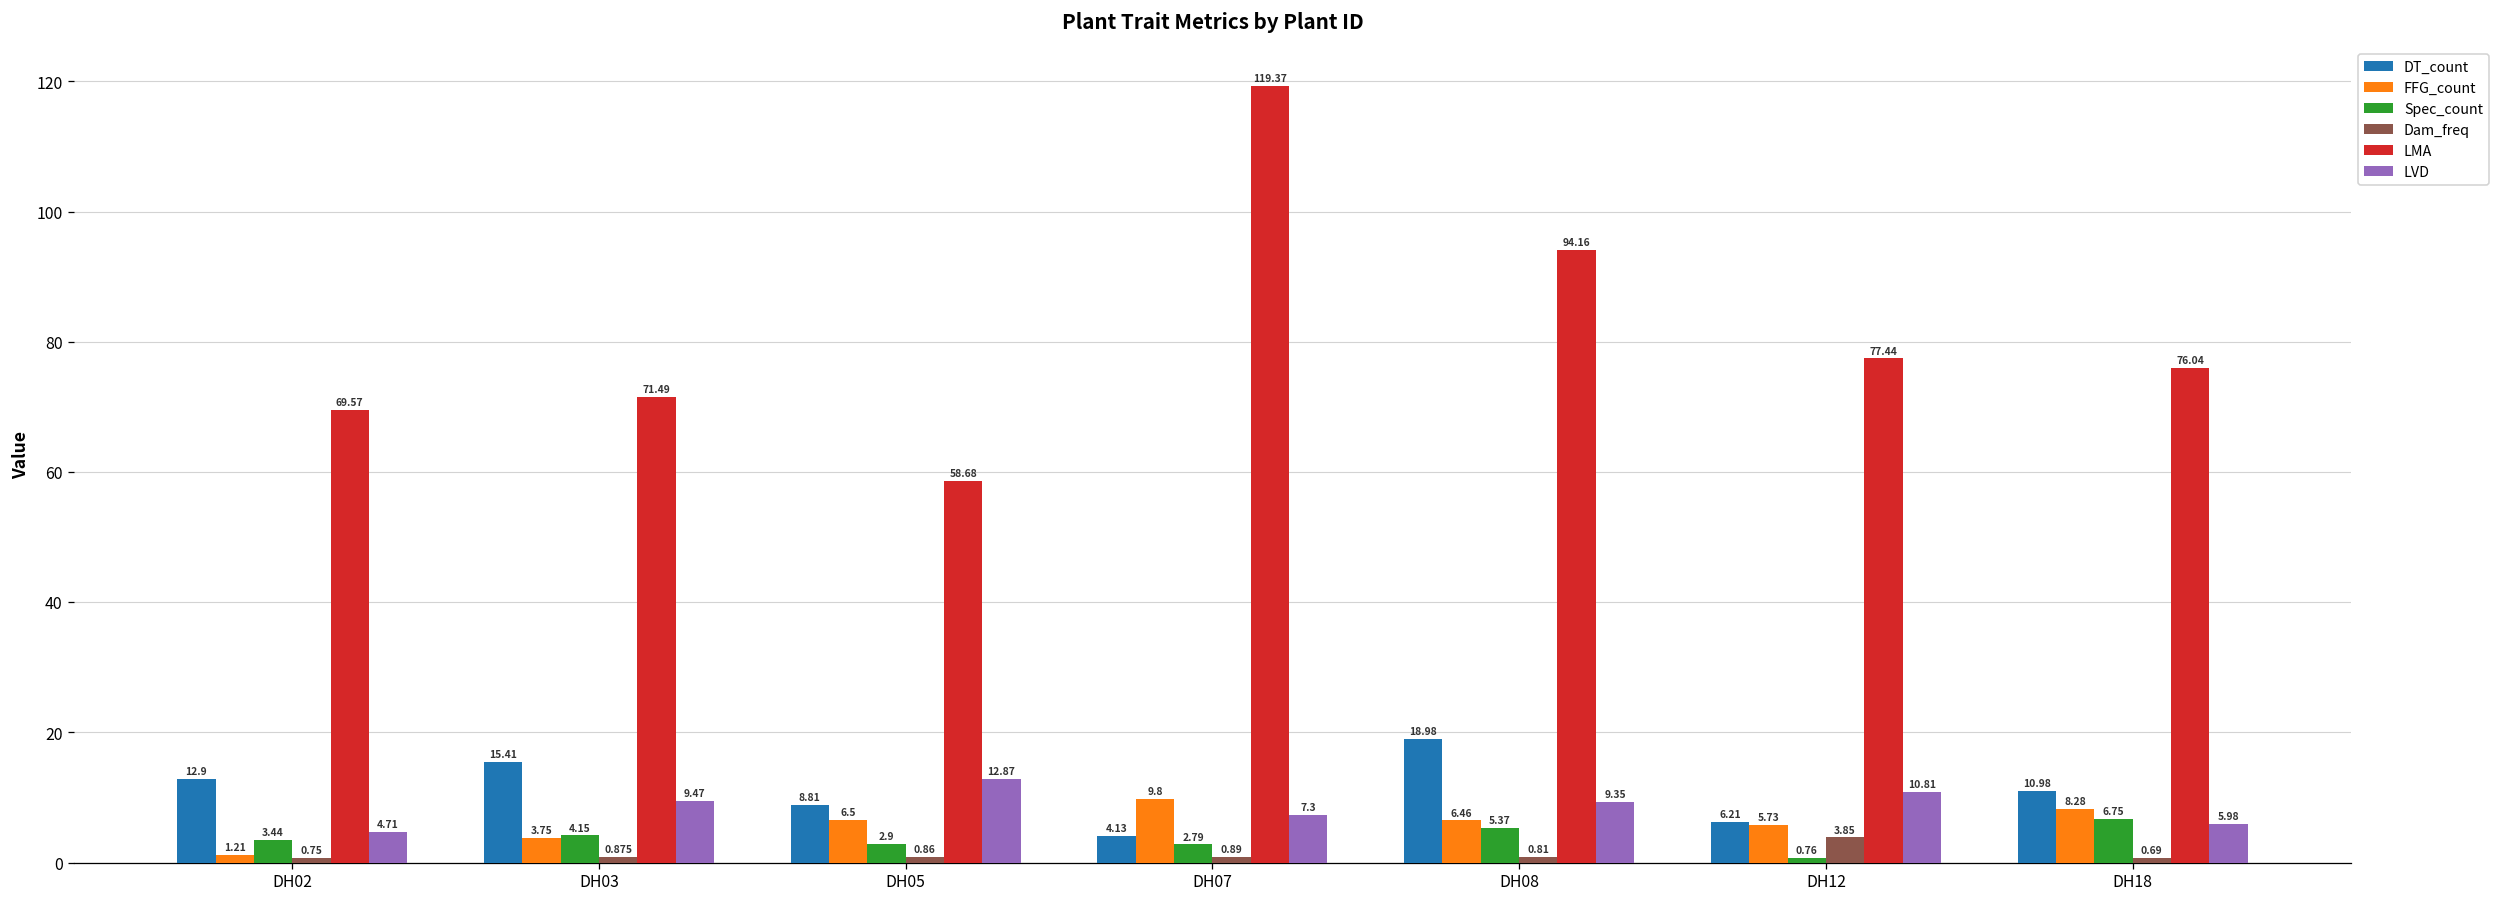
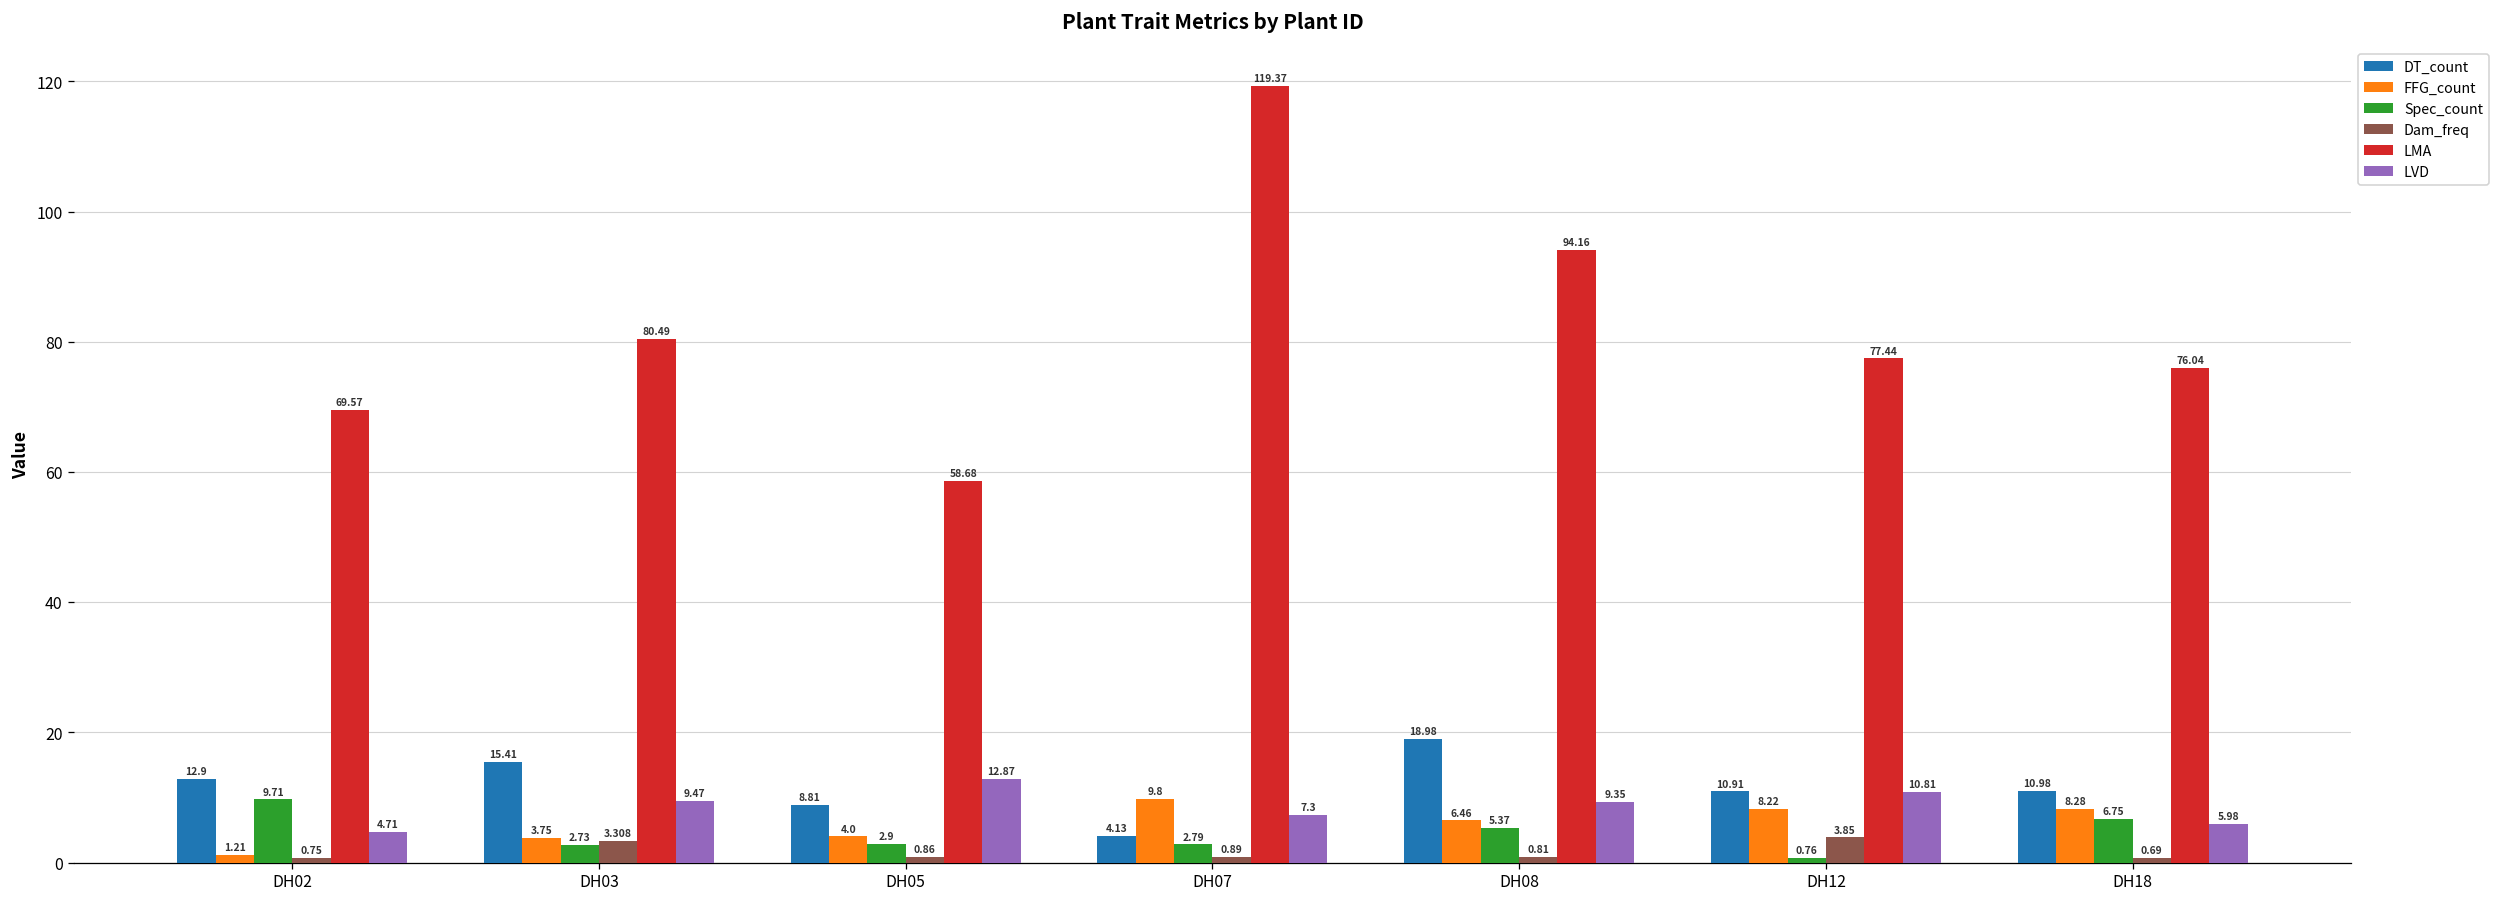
  {
    "DT_count": {
      "DH02": 12.9,
      "DH03": 15.41,
      "DH05": 8.81,
      "DH07": 4.13,
      "DH08": 18.98,
-     "DH12": 6.21,
+     "DH12": 10.91,
      "DH18": 10.98
    },
    "FFG_count": {
      "DH02": 1.21,
      "DH03": 3.75,
-     "DH05": 6.5,
+     "DH05": 4.0,
      "DH07": 9.8,
      "DH08": 6.46,
-     "DH12": 5.73,
+     "DH12": 8.22,
      "DH18": 8.28
    },
    "Spec_count": {
-     "DH02": 3.44,
-     "DH03": 4.15,
+     "DH02": 9.71,
+     "DH03": 2.73,
      "DH05": 2.9,
      "DH07": 2.79,
      "DH08": 5.37,
      "DH12": 0.76,
      "DH18": 6.75
    },
    "Dam_freq": {
      "DH02": 0.75,
-     "DH03": 0.875,
+     "DH03": 3.308,
      "DH05": 0.86,
      "DH07": 0.89,
      "DH08": 0.81,
      "DH12": 3.85,
      "DH18": 0.69
    },
    "LMA": {
      "DH02": 69.57,
-     "DH03": 71.49,
+     "DH03": 80.49,
      "DH05": 58.68,
      "DH07": 119.37,
      "DH08": 94.16,
      "DH12": 77.44,
      "DH18": 76.04
    },
    "LVD": {
      "DH02": 4.71,
      "DH03": 9.47,
      "DH05": 12.87,
      "DH07": 7.3,
      "DH08": 9.35,
      "DH12": 10.81,
      "DH18": 5.98
    }
  }
